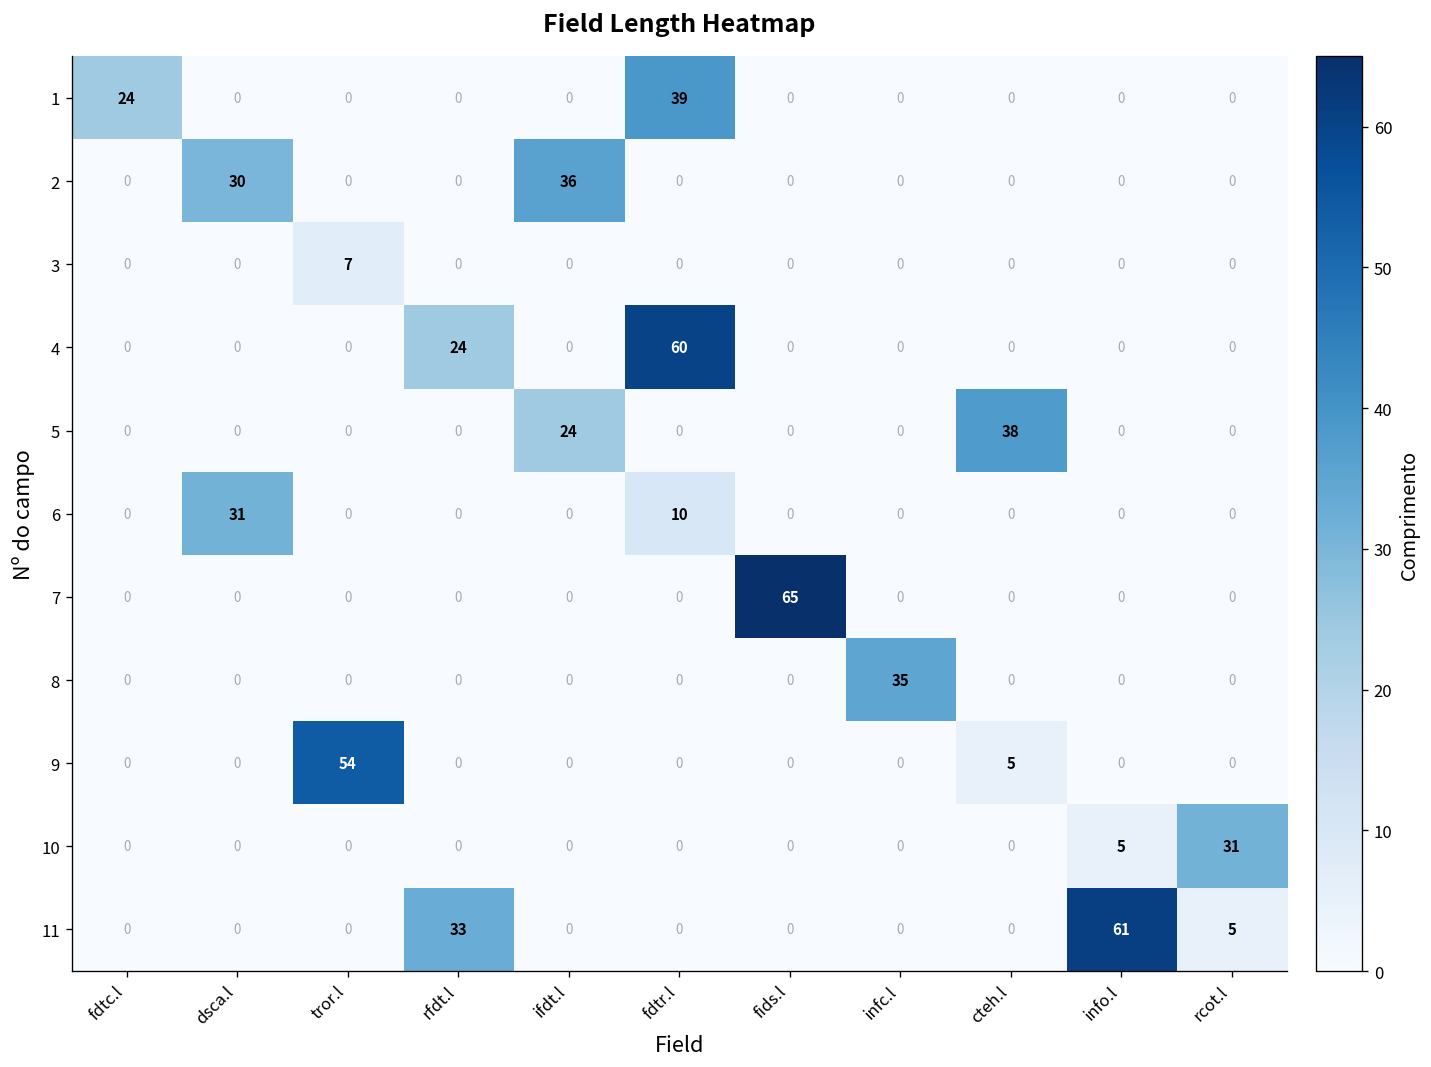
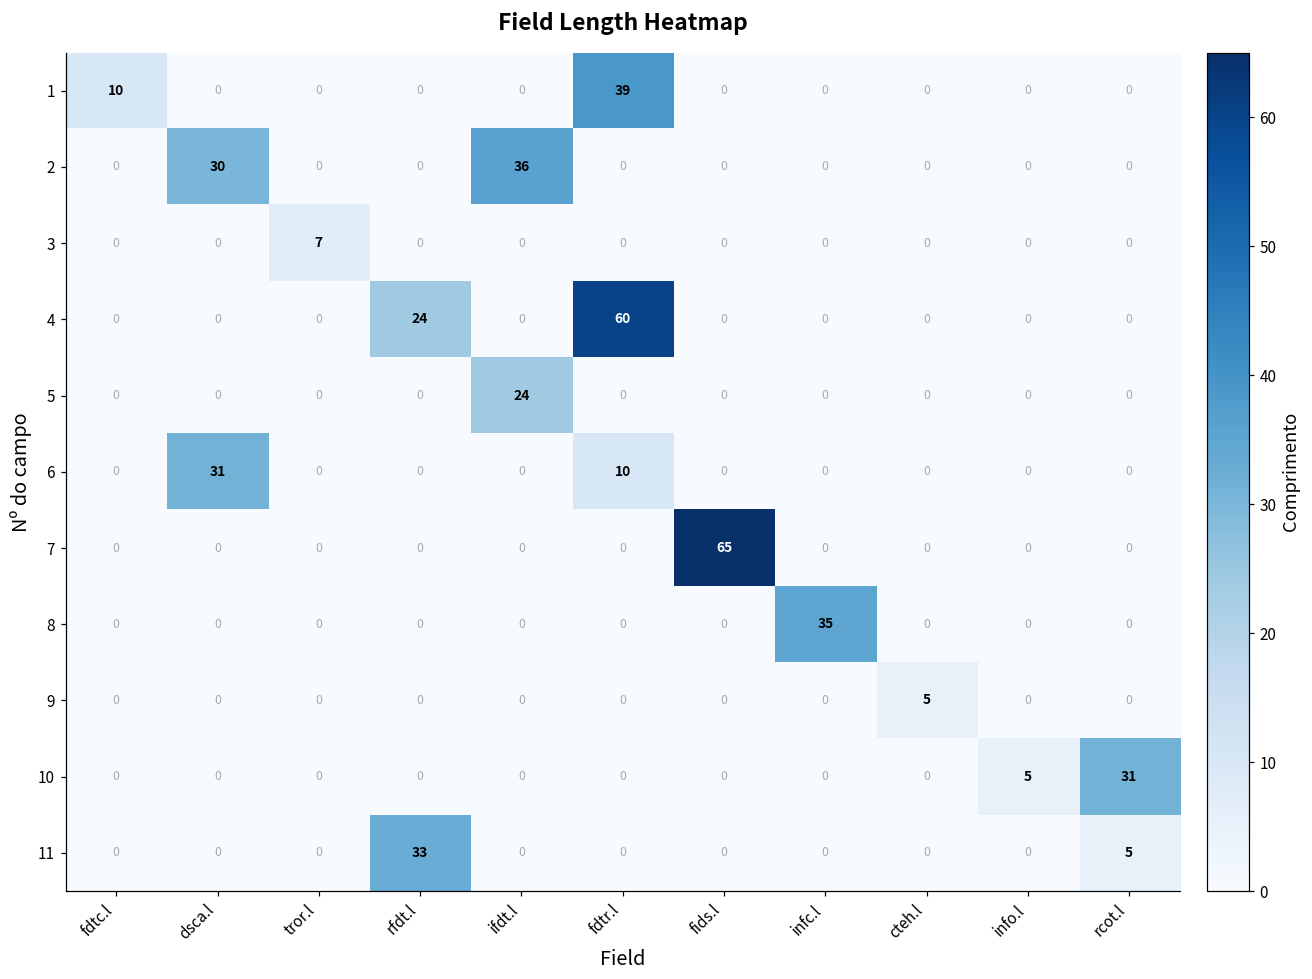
  {
    "1": {
-     "fdtc.l": 24,
+     "fdtc.l": 10,
      "dsca.l": 0,
      "tror.l": 0,
      "rfdt.l": 0,
      "ifdt.l": 0,
      "fdtr.l": 39,
      "fids.l": 0,
      "infc.l": 0,
      "cteh.l": 0,
      "info.l": 0,
      "rcot.l": 0
    },
    "2": {
      "fdtc.l": 0,
      "dsca.l": 30,
      "tror.l": 0,
      "rfdt.l": 0,
      "ifdt.l": 36,
      "fdtr.l": 0,
      "fids.l": 0,
      "infc.l": 0,
      "cteh.l": 0,
      "info.l": 0,
      "rcot.l": 0
    },
    "3": {
      "fdtc.l": 0,
      "dsca.l": 0,
      "tror.l": 7,
      "rfdt.l": 0,
      "ifdt.l": 0,
      "fdtr.l": 0,
      "fids.l": 0,
      "infc.l": 0,
      "cteh.l": 0,
      "info.l": 0,
      "rcot.l": 0
    },
    "4": {
      "fdtc.l": 0,
      "dsca.l": 0,
      "tror.l": 0,
      "rfdt.l": 24,
      "ifdt.l": 0,
      "fdtr.l": 60,
      "fids.l": 0,
      "infc.l": 0,
      "cteh.l": 0,
      "info.l": 0,
      "rcot.l": 0
    },
    "5": {
      "fdtc.l": 0,
      "dsca.l": 0,
      "tror.l": 0,
      "rfdt.l": 0,
      "ifdt.l": 24,
      "fdtr.l": 0,
      "fids.l": 0,
      "infc.l": 0,
-     "cteh.l": 38,
+     "cteh.l": 0,
      "info.l": 0,
      "rcot.l": 0
    },
    "6": {
      "fdtc.l": 0,
      "dsca.l": 31,
      "tror.l": 0,
      "rfdt.l": 0,
      "ifdt.l": 0,
      "fdtr.l": 10,
      "fids.l": 0,
      "infc.l": 0,
      "cteh.l": 0,
      "info.l": 0,
      "rcot.l": 0
    },
    "7": {
      "fdtc.l": 0,
      "dsca.l": 0,
      "tror.l": 0,
      "rfdt.l": 0,
      "ifdt.l": 0,
      "fdtr.l": 0,
      "fids.l": 65,
      "infc.l": 0,
      "cteh.l": 0,
      "info.l": 0,
      "rcot.l": 0
    },
    "8": {
      "fdtc.l": 0,
      "dsca.l": 0,
      "tror.l": 0,
      "rfdt.l": 0,
      "ifdt.l": 0,
      "fdtr.l": 0,
      "fids.l": 0,
      "infc.l": 35,
      "cteh.l": 0,
      "info.l": 0,
      "rcot.l": 0
    },
    "9": {
      "fdtc.l": 0,
      "dsca.l": 0,
-     "tror.l": 54,
+     "tror.l": 0,
      "rfdt.l": 0,
      "ifdt.l": 0,
      "fdtr.l": 0,
      "fids.l": 0,
      "infc.l": 0,
      "cteh.l": 5,
      "info.l": 0,
      "rcot.l": 0
    },
    "10": {
      "fdtc.l": 0,
      "dsca.l": 0,
      "tror.l": 0,
      "rfdt.l": 0,
      "ifdt.l": 0,
      "fdtr.l": 0,
      "fids.l": 0,
      "infc.l": 0,
      "cteh.l": 0,
      "info.l": 5,
      "rcot.l": 31
    },
    "11": {
      "fdtc.l": 0,
      "dsca.l": 0,
      "tror.l": 0,
      "rfdt.l": 33,
      "ifdt.l": 0,
      "fdtr.l": 0,
      "fids.l": 0,
      "infc.l": 0,
      "cteh.l": 0,
-     "info.l": 61,
+     "info.l": 0,
      "rcot.l": 5
    }
  }
